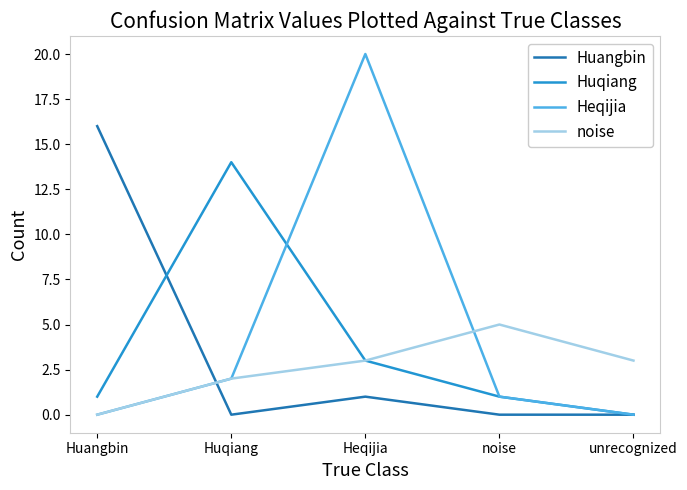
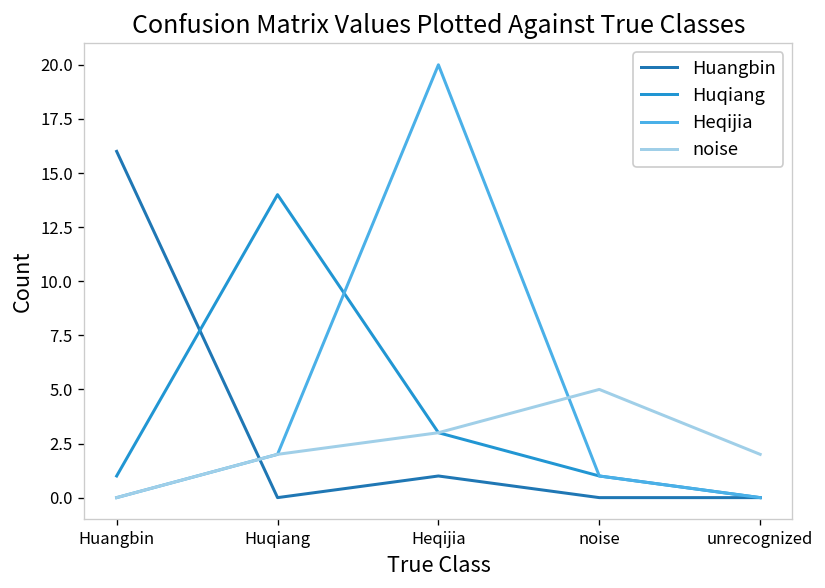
  {
    "noise": {
      "noise": 5,
-     "unrecognized": 3
+     "unrecognized": 2
    }
  }
